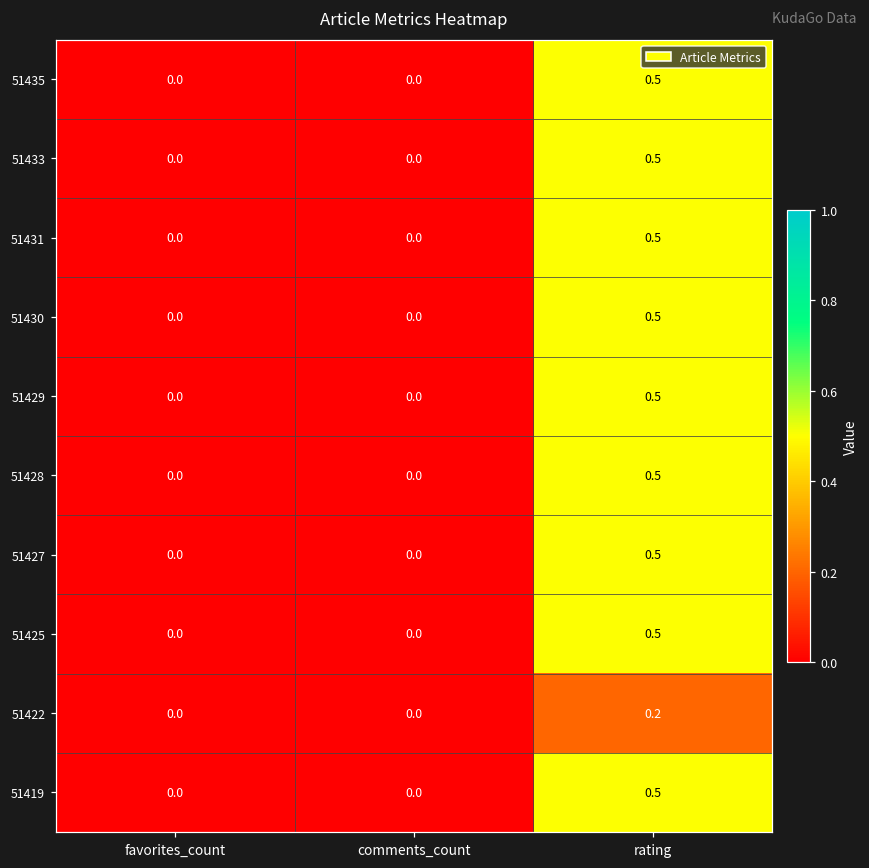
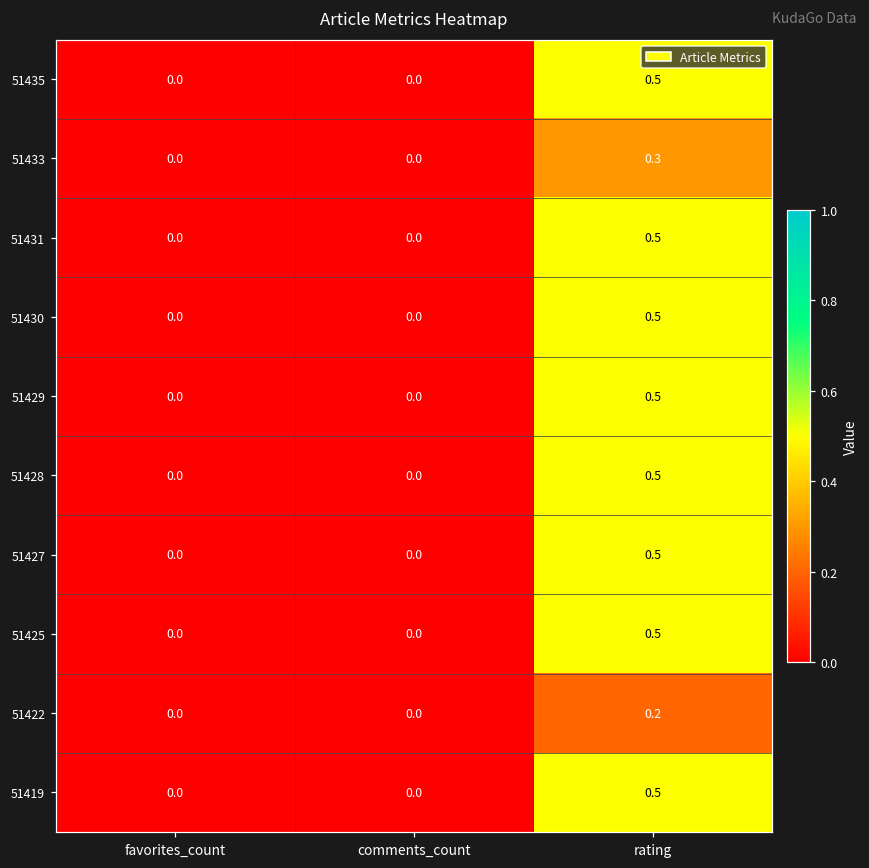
  {
    "51435": {
      "favorites_count": 0.0,
      "comments_count": 0.0,
      "rating": 0.5
    },
    "51433": {
      "favorites_count": 0.0,
      "comments_count": 0.0,
-     "rating": 0.5
+     "rating": 0.3
    },
    "51431": {
      "favorites_count": 0.0,
      "comments_count": 0.0,
      "rating": 0.5
    },
    "51430": {
      "favorites_count": 0.0,
      "comments_count": 0.0,
      "rating": 0.5
    },
    "51429": {
      "favorites_count": 0.0,
      "comments_count": 0.0,
      "rating": 0.5
    },
    "51428": {
      "favorites_count": 0.0,
      "comments_count": 0.0,
      "rating": 0.5
    },
    "51427": {
      "favorites_count": 0.0,
      "comments_count": 0.0,
      "rating": 0.5
    },
    "51425": {
      "favorites_count": 0.0,
      "comments_count": 0.0,
      "rating": 0.5
    },
    "51422": {
      "favorites_count": 0.0,
      "comments_count": 0.0,
      "rating": 0.2
    },
    "51419": {
      "favorites_count": 0.0,
      "comments_count": 0.0,
      "rating": 0.5
    }
  }
